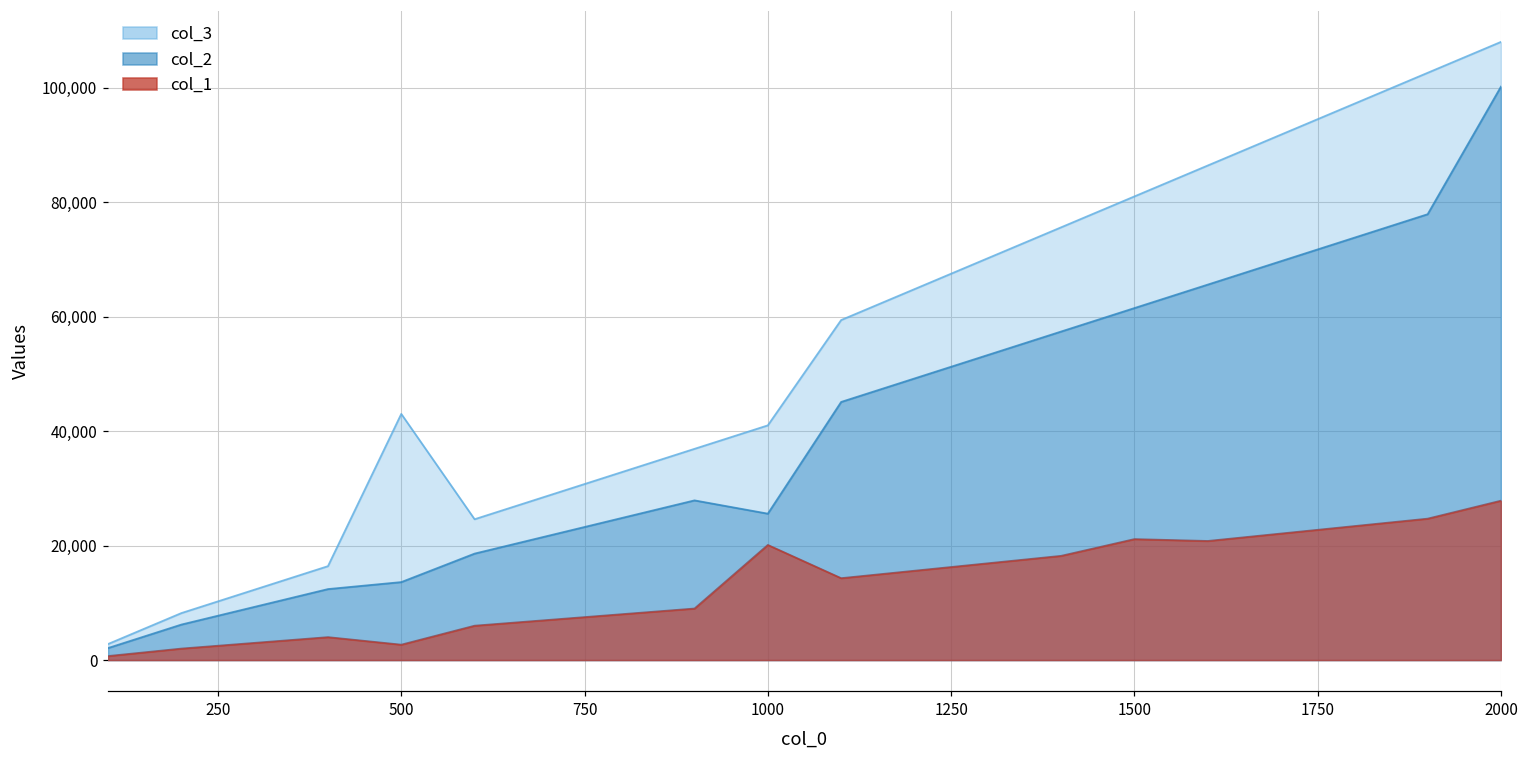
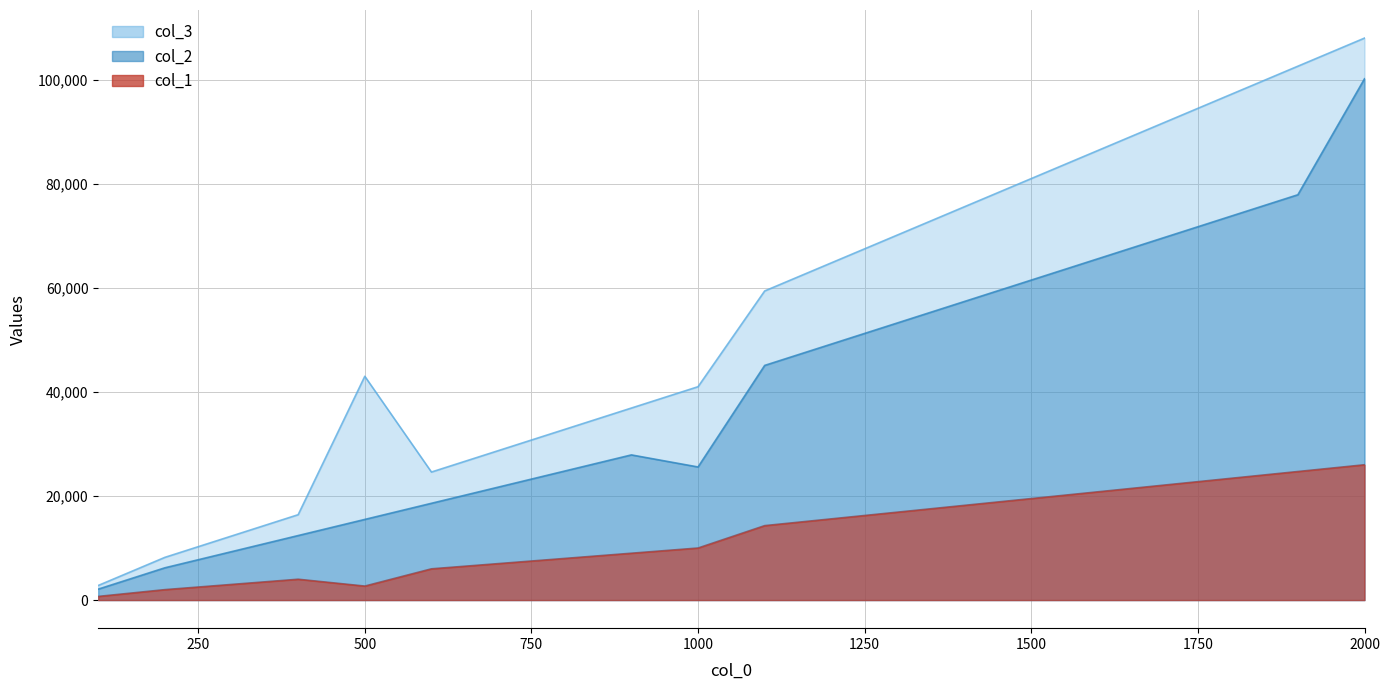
  {
    "col_3": {
      "500": "43,000",
      "1000": "41,000",
      "1500": "81,000",
      "2000": "108,000"
    },
    "col_2": {
-     "500": "14,000",
+     "500": "16,000",
      "1000": "26,000",
      "1500": "62,000",
      "2000": "100,000"
    },
    "col_1": {
      "500": "3,000",
-     "1000": "20,000",
-     "1500": "21,000",
-     "2000": "28,000"
+     "1000": "10,000",
+     "1500": "20,000",
+     "2000": "26,000"
    }
  }
